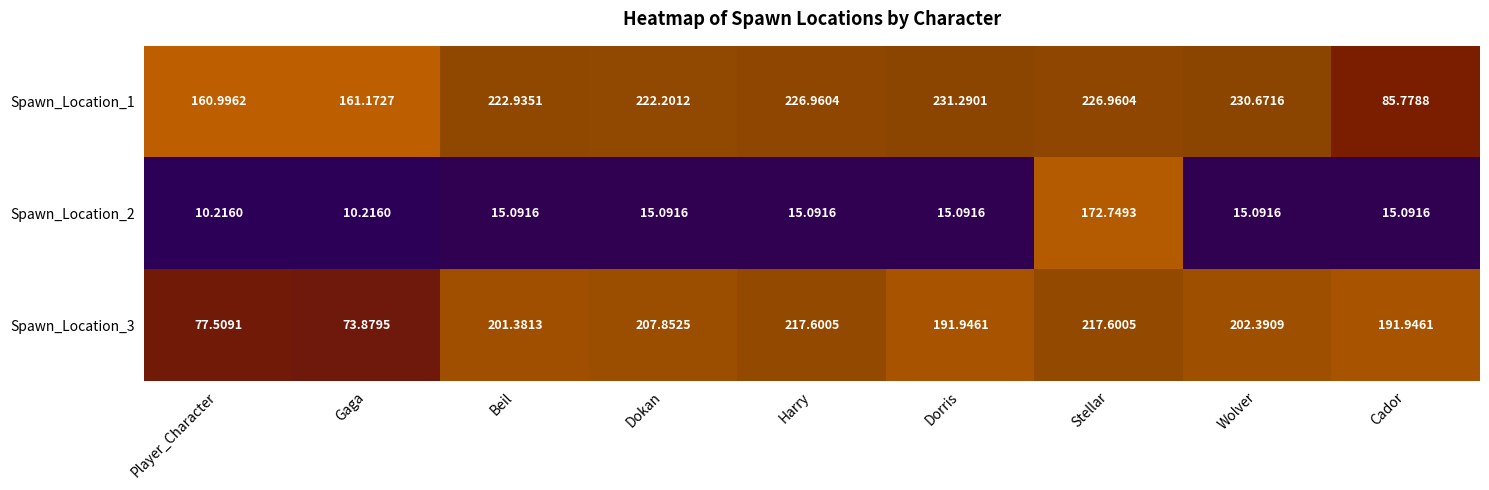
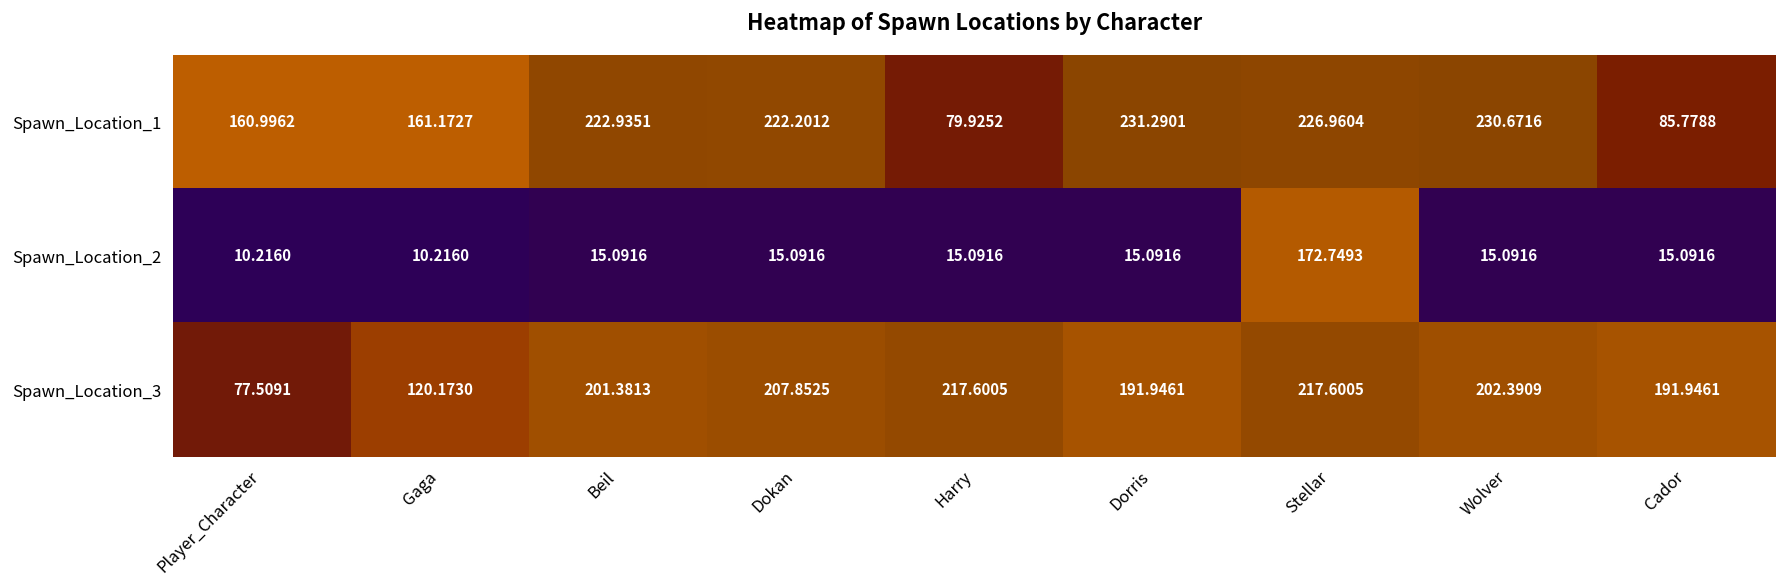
  {
    "Spawn_Location_1": {
      "Player_Character": 160.9962,
      "Gaga": 161.1727,
      "Beil": 222.9351,
      "Dokan": 222.2012,
-     "Harry": 226.9604,
+     "Harry": 79.9252,
      "Dorris": 231.2901,
      "Stellar": 226.9604,
      "Wolver": 230.6716,
      "Cador": 85.7788
    },
    "Spawn_Location_2": {
      "Player_Character": 10.2160,
      "Gaga": 10.2160,
      "Beil": 15.0916,
      "Dokan": 15.0916,
      "Harry": 15.0916,
      "Dorris": 15.0916,
      "Stellar": 172.7493,
      "Wolver": 15.0916,
      "Cador": 15.0916
    },
    "Spawn_Location_3": {
      "Player_Character": 77.5091,
-     "Gaga": 73.8795,
+     "Gaga": 120.1730,
      "Beil": 201.3813,
      "Dokan": 207.8525,
      "Harry": 217.6005,
      "Dorris": 191.9461,
      "Stellar": 217.6005,
      "Wolver": 202.3909,
      "Cador": 191.9461
    }
  }
